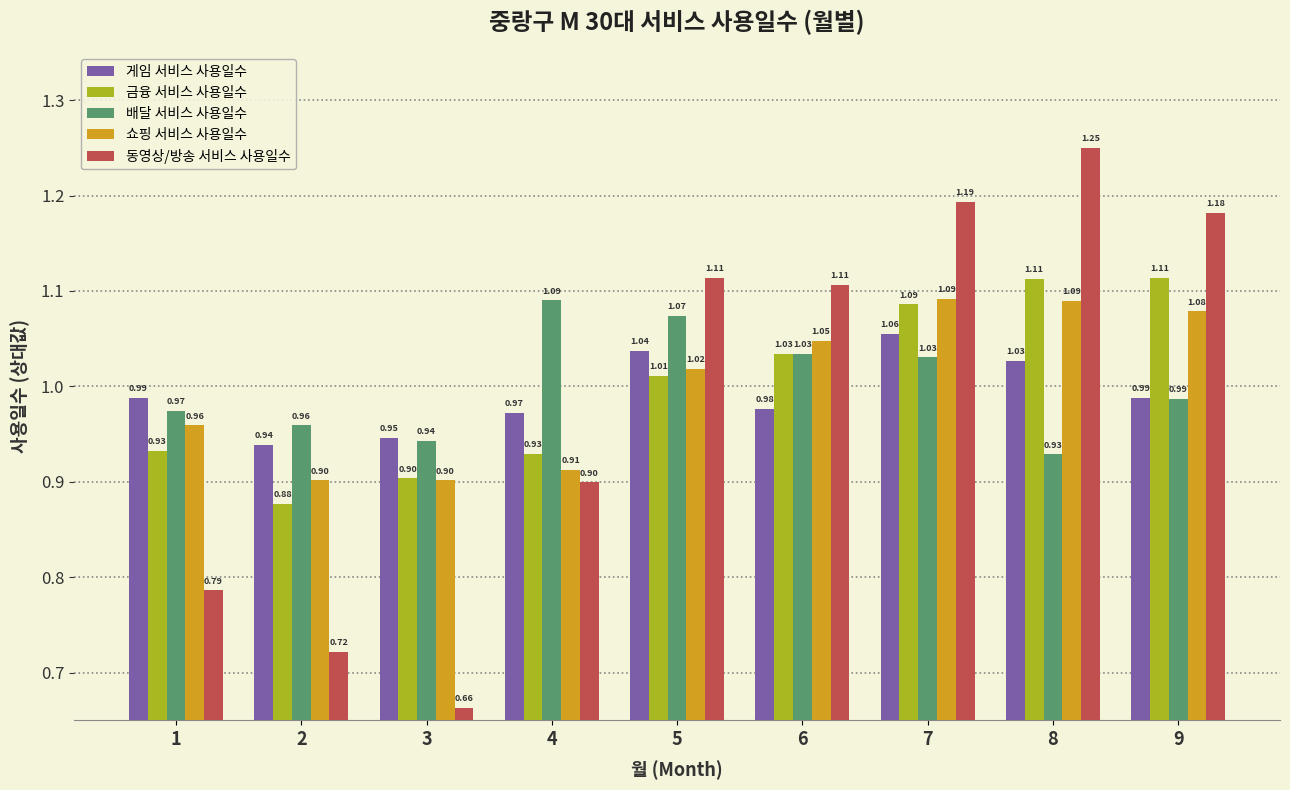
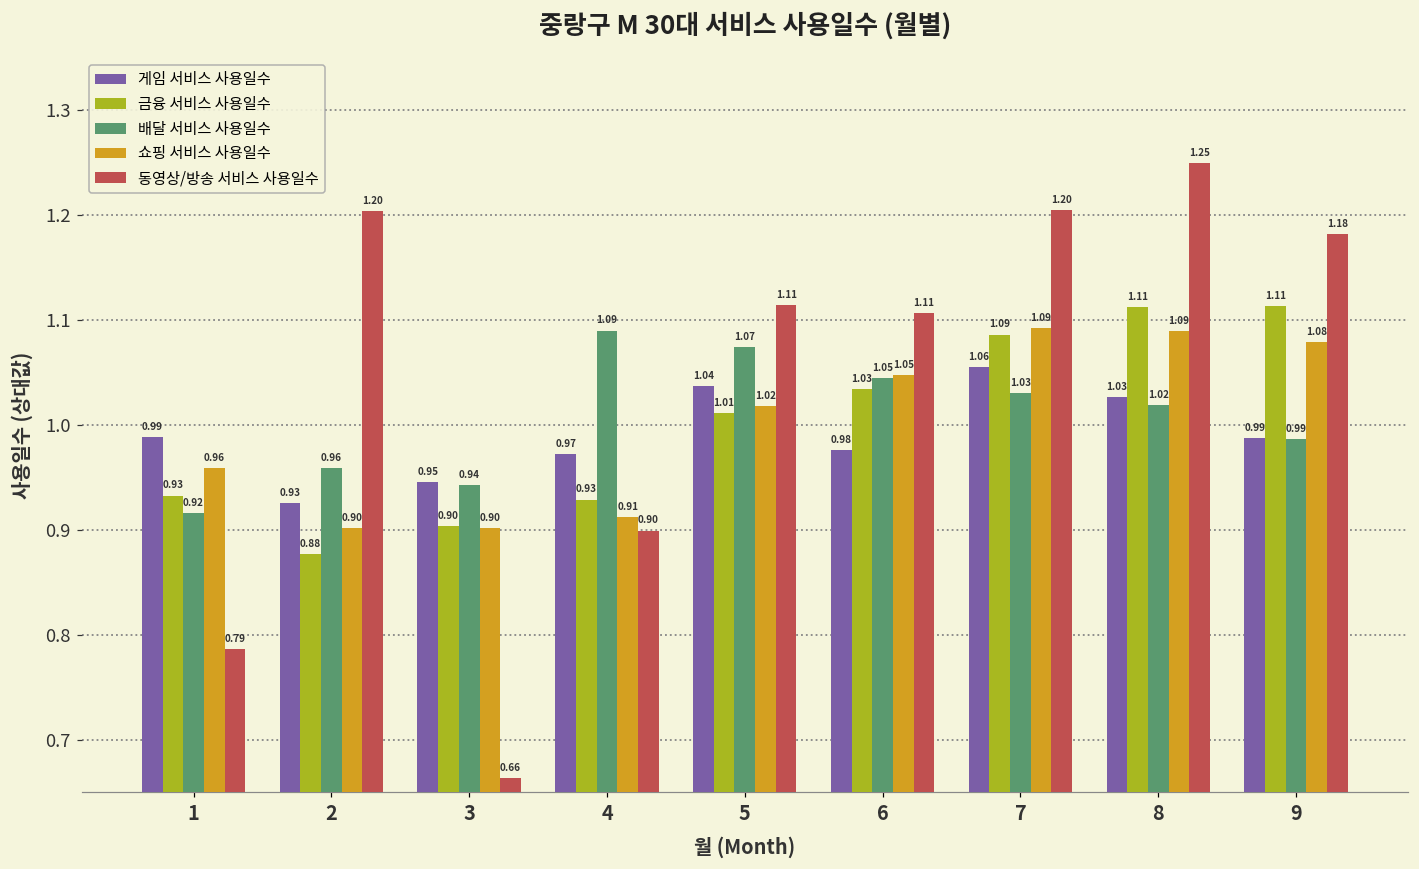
  {
    "게임 서비스 사용일수": {
      "1": 0.99,
-     "2": 0.94,
+     "2": 0.93,
      "3": 0.95,
      "4": 0.97,
      "5": 1.04,
      "6": 0.98,
      "7": 1.06,
      "8": 1.03,
      "9": 0.99
    },
    "배달 서비스 사용일수": {
-     "1": 0.97,
+     "1": 0.92,
      "2": 0.96,
      "3": 0.94,
      "4": 1.09,
      "5": 1.07,
-     "6": 1.03,
+     "6": 1.05,
      "7": 1.03,
-     "8": 0.93,
+     "8": 1.02,
      "9": 0.99
    },
    "동영상/방송 서비스 사용일수": {
      "1": 0.79,
-     "2": 0.72,
+     "2": 1.20,
      "3": 0.66,
      "4": 0.90,
      "5": 1.11,
      "6": 1.11,
-     "7": 1.19,
+     "7": 1.20,
      "8": 1.25,
      "9": 1.18
    }
  }
